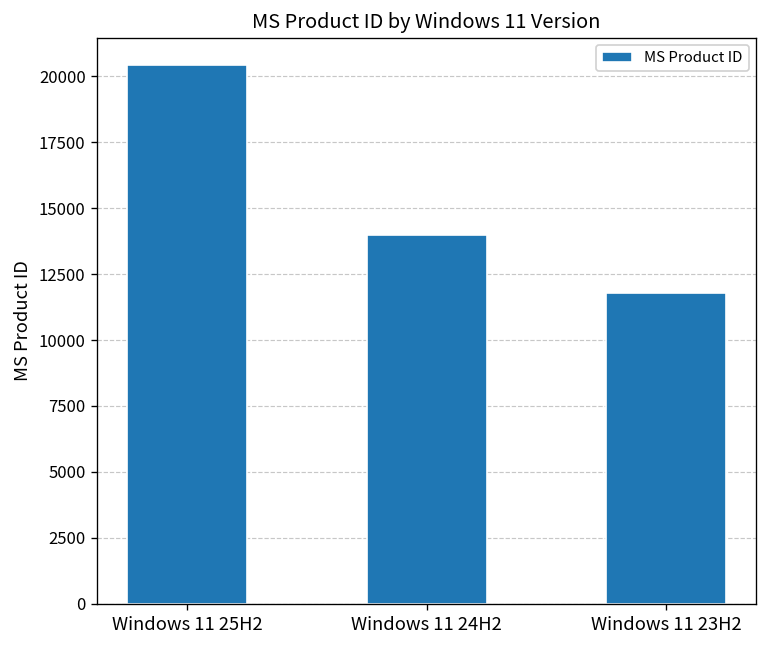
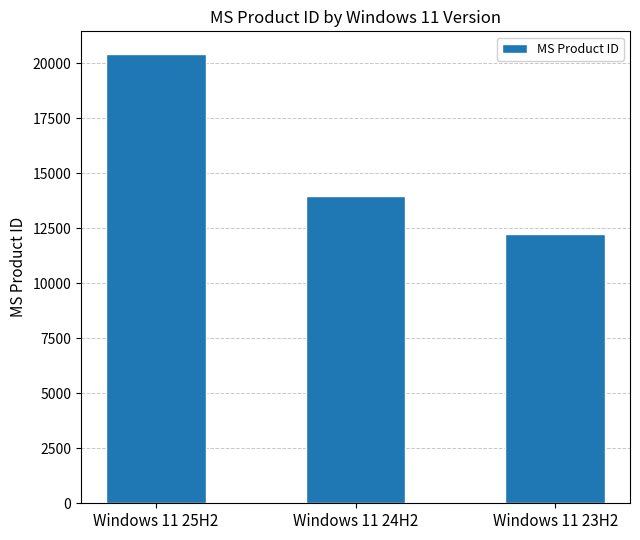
  {
    "Windows 11 25H2": 20400,
    "Windows 11 24H2": 14000,
-   "Windows 11 23H2": 11800
+   "Windows 11 23H2": 12200
  }
